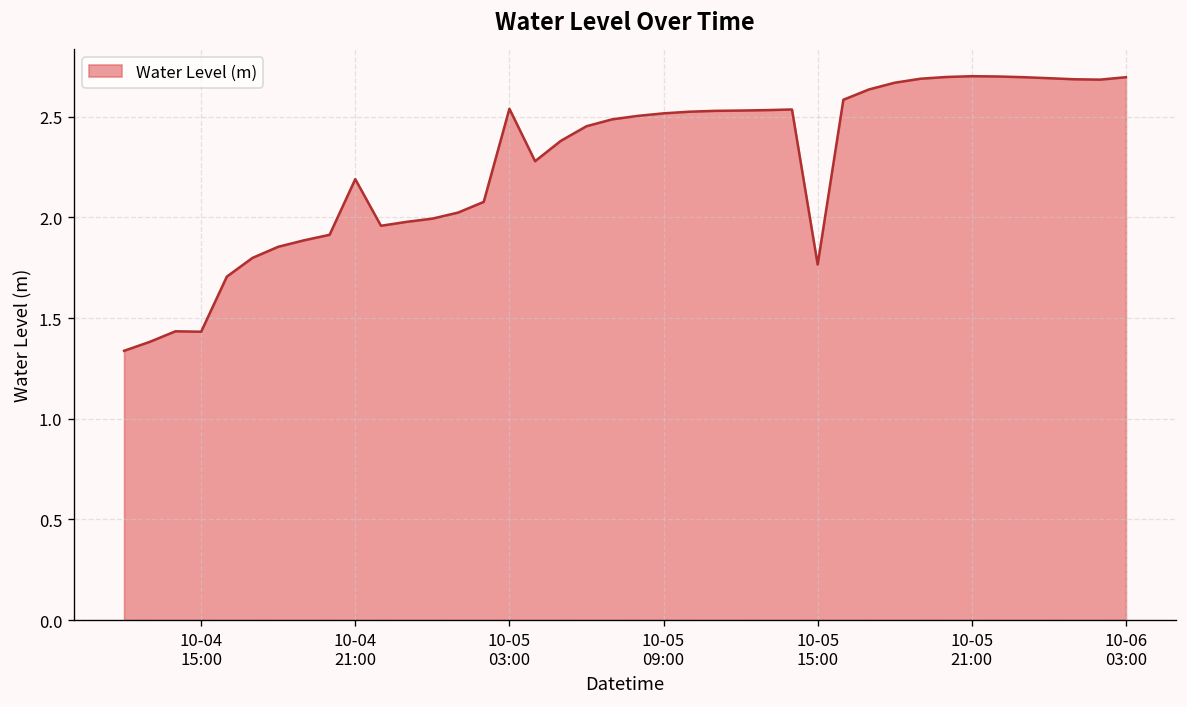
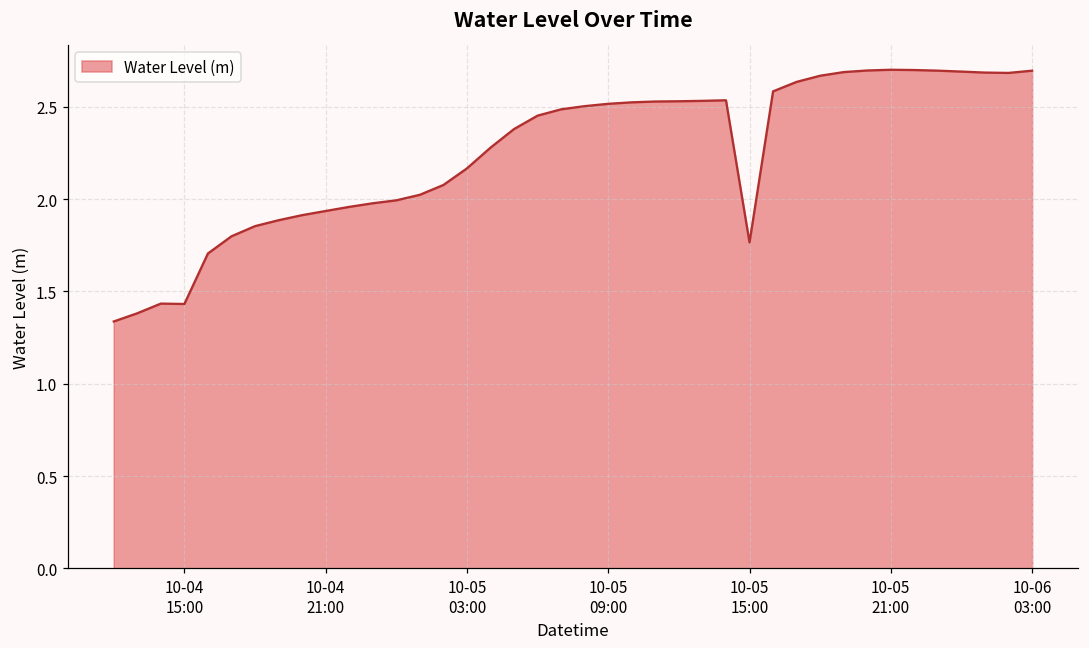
  {
    "10-04 15:00": 1.43,
-   "10-04 21:00": 2.19,
-   "10-05 03:00": 2.54,
+   "10-04 21:00": 1.94,
+   "10-05 03:00": 2.17,
    "10-05 09:00": 2.52,
    "10-05 15:00": 1.77,
    "10-05 21:00": 2.70,
    "10-06 03:00": 2.70
  }
